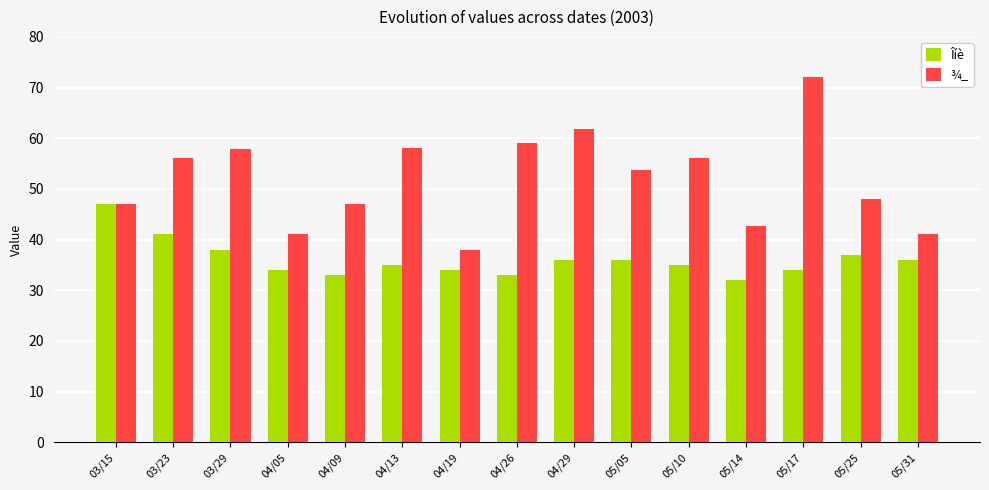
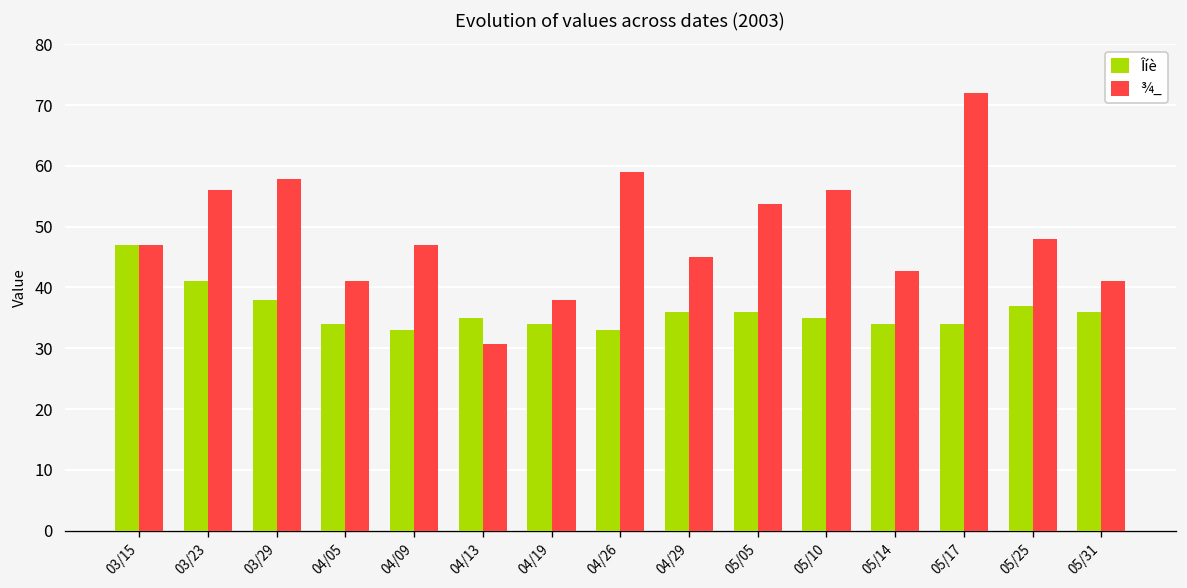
  {
    "Îíè": {
      "03/15": 47,
      "03/23": 41,
      "03/29": 38,
      "04/05": 34,
      "04/09": 33,
      "04/13": 35,
      "04/19": 34,
      "04/26": 33,
      "04/29": 36,
      "05/05": 36,
      "05/10": 35,
-     "05/14": 32,
+     "05/14": 34,
      "05/17": 34,
      "05/25": 37,
      "05/31": 36
    },
    "¾_": {
      "03/15": 47,
      "03/23": 56,
      "03/29": 58,
      "04/05": 41,
      "04/09": 47,
-     "04/13": 58,
+     "04/13": 31,
      "04/19": 38,
      "04/26": 59,
-     "04/29": 62,
+     "04/29": 45,
      "05/05": 54,
      "05/10": 56,
      "05/14": 43,
      "05/17": 72,
      "05/25": 48,
      "05/31": 41
    }
  }
